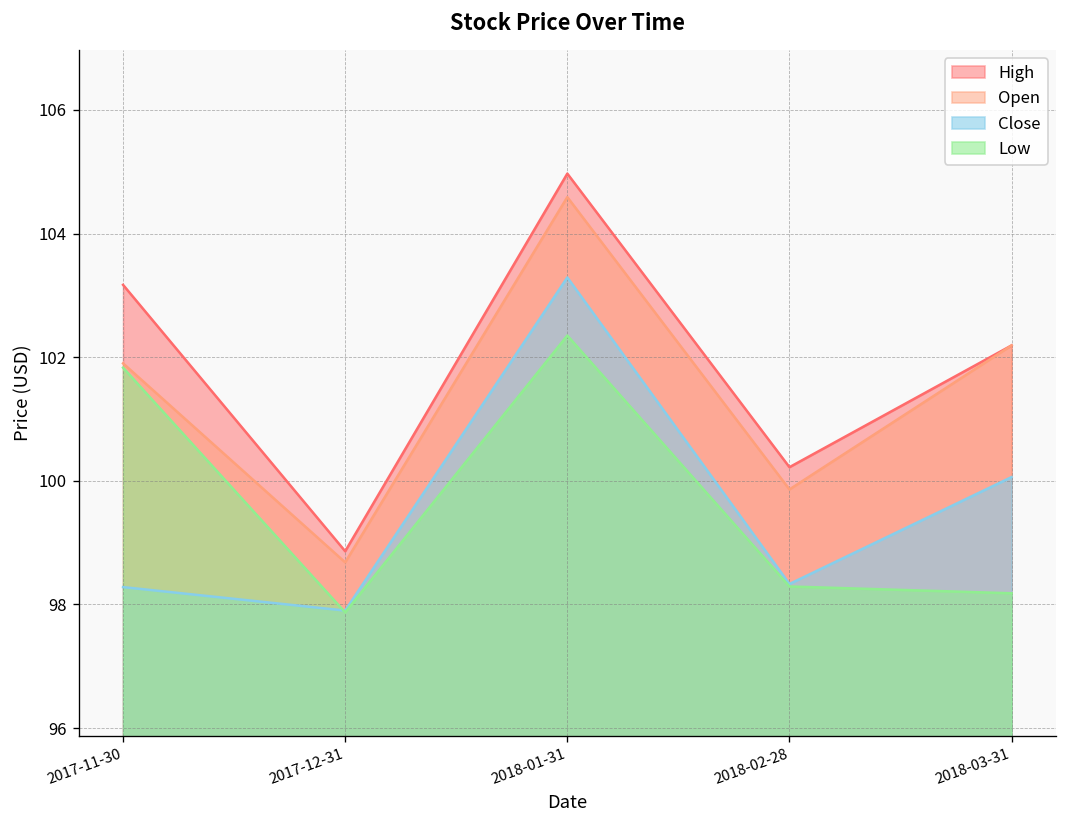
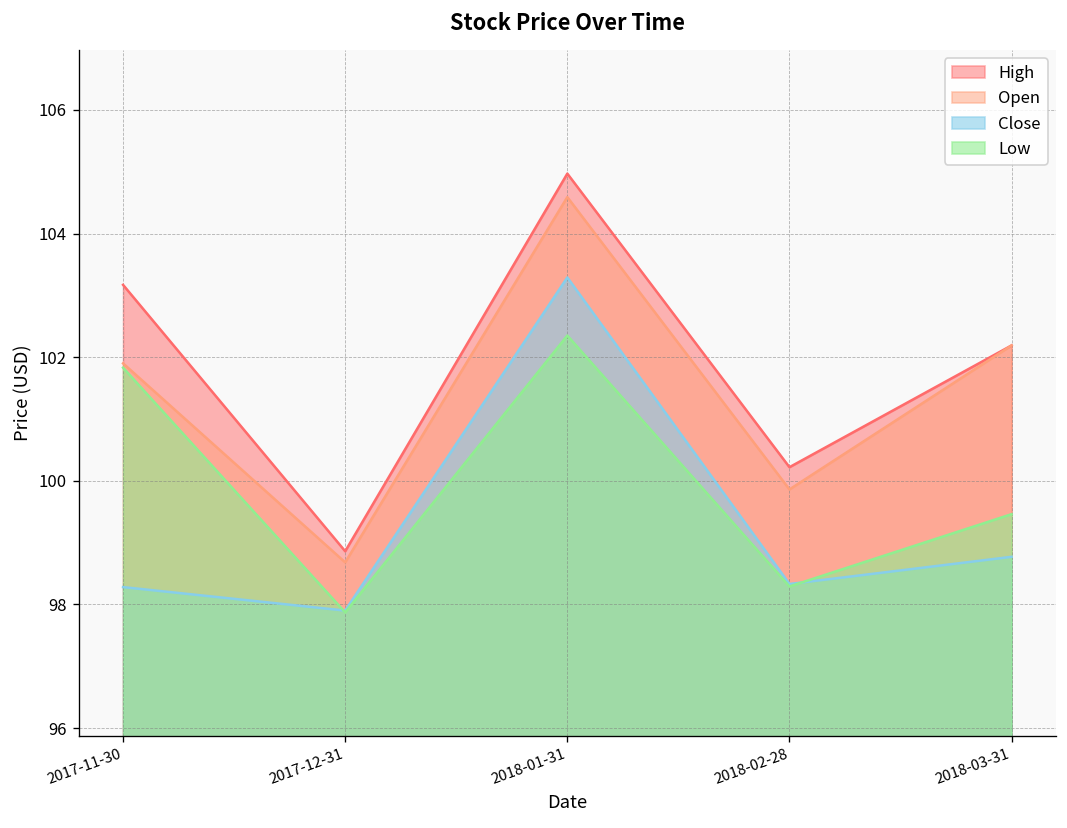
  {
    "Close": {
      "2017-11-30": 98.3,
      "2018-01-31": 103.3,
-     "2018-03-31": 100.1
+     "2018-03-31": 98.8
    },
    "Low": {
      "2017-11-30": 101.8,
      "2018-01-31": 102.4,
-     "2018-03-31": 98.2
+     "2018-03-31": 99.5
    }
  }
